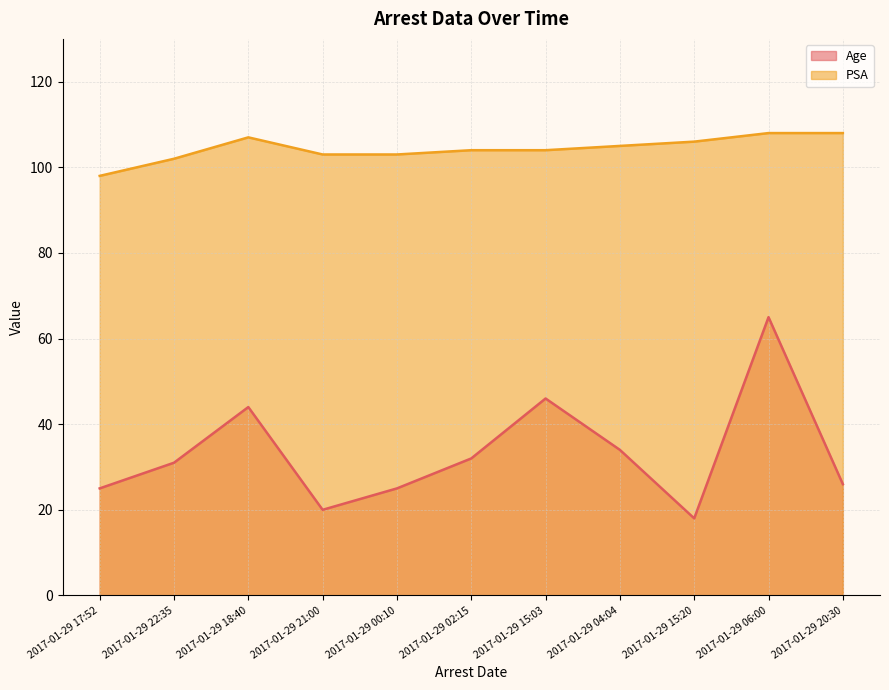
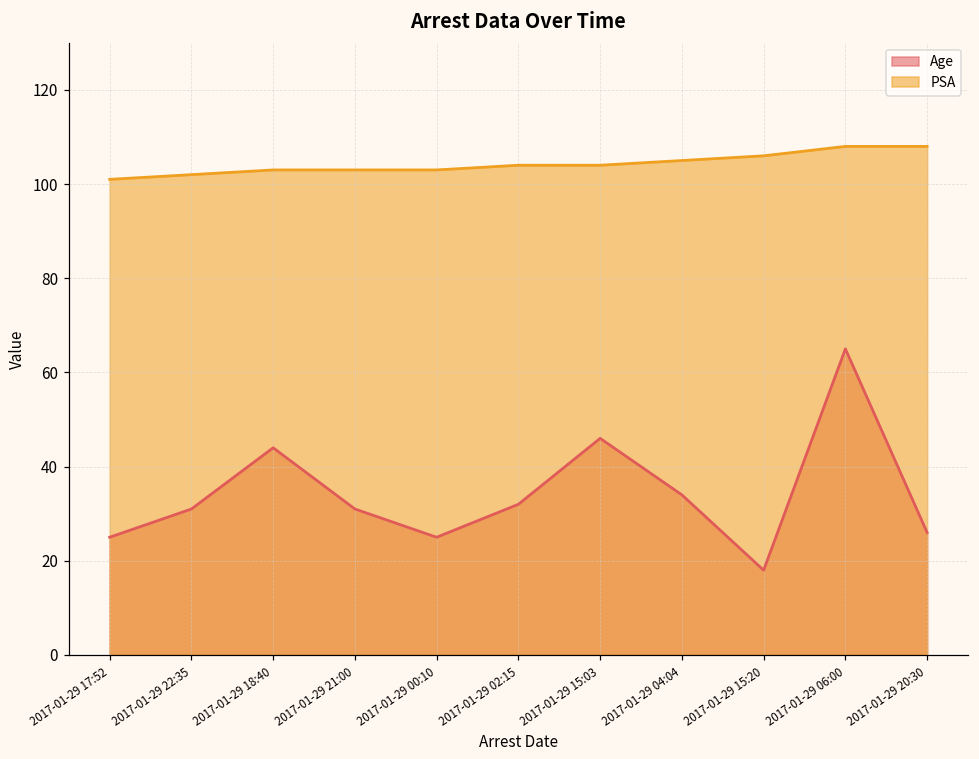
  {
    "Age": {
      "2017-01-29 17:52": 25,
      "2017-01-29 22:35": 31,
      "2017-01-29 18:40": 44,
-     "2017-01-29 21:00": 20,
+     "2017-01-29 21:00": 31,
      "2017-01-29 00:10": 25,
      "2017-01-29 02:15": 32,
      "2017-01-29 15:03": 46,
      "2017-01-29 04:04": 34,
      "2017-01-29 15:20": 18,
      "2017-01-29 06:00": 65,
      "2017-01-29 20:30": 26
    },
    "PSA": {
-     "2017-01-29 17:52": 98,
+     "2017-01-29 17:52": 101,
      "2017-01-29 22:35": 102,
-     "2017-01-29 18:40": 107,
+     "2017-01-29 18:40": 103,
      "2017-01-29 21:00": 103,
      "2017-01-29 00:10": 103,
      "2017-01-29 02:15": 104,
      "2017-01-29 15:03": 104,
      "2017-01-29 04:04": 105,
      "2017-01-29 15:20": 106,
      "2017-01-29 06:00": 108,
      "2017-01-29 20:30": 108
    }
  }
